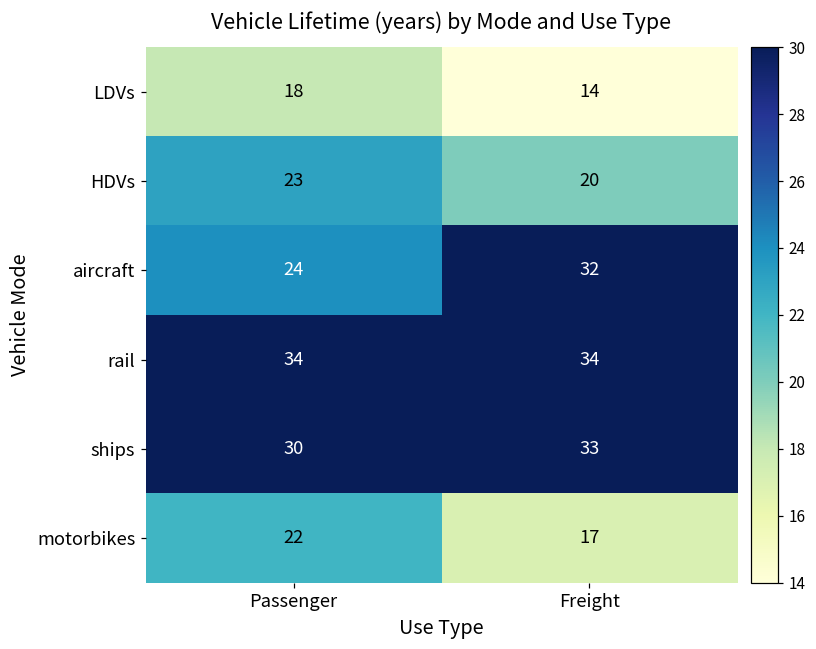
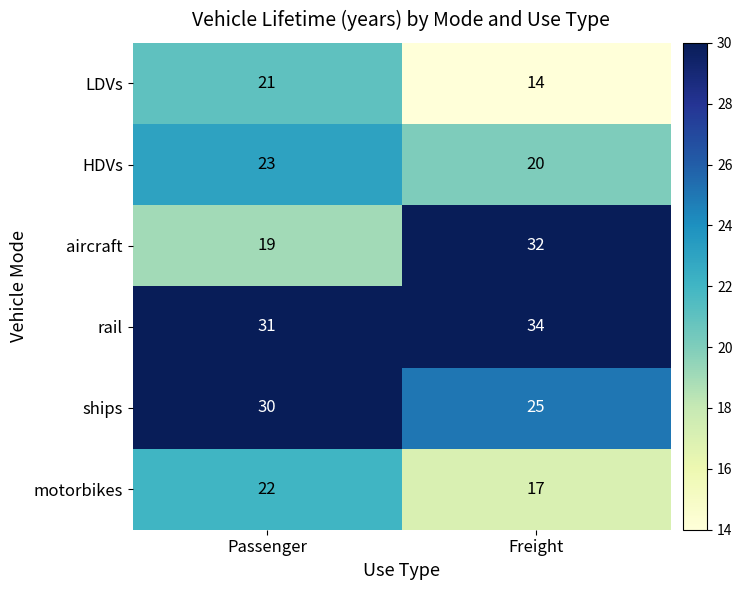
  {
    "LDVs": {
-     "Passenger": 18,
+     "Passenger": 21,
      "Freight": 14
    },
    "HDVs": {
      "Passenger": 23,
      "Freight": 20
    },
    "aircraft": {
-     "Passenger": 24,
+     "Passenger": 19,
      "Freight": 32
    },
    "rail": {
-     "Passenger": 34,
+     "Passenger": 31,
      "Freight": 34
    },
    "ships": {
      "Passenger": 30,
-     "Freight": 33
+     "Freight": 25
    },
    "motorbikes": {
      "Passenger": 22,
      "Freight": 17
    }
  }
